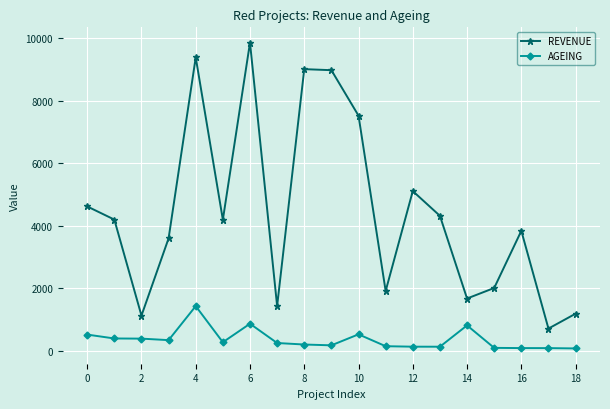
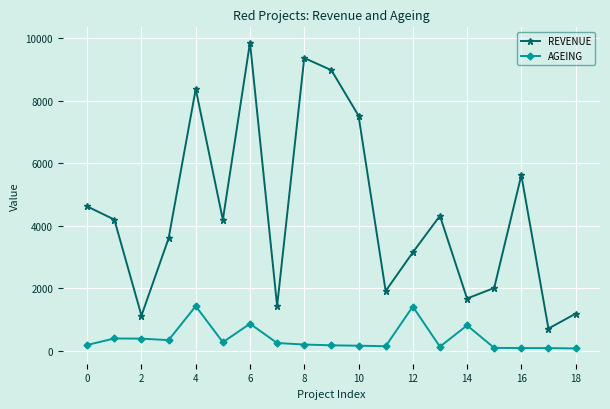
  {
    "REVENUE": {
      "0": 4600,
      "2": 1100,
-     "4": 9400,
+     "4": 8400,
      "6": 9900,
-     "8": 9000,
+     "8": 9400,
      "10": 7500,
-     "12": 5100,
+     "12": 3200,
      "14": 1700,
-     "16": 3800,
+     "16": 5600,
      "18": 1200
    },
    "AGEING": {
-     "0": 500,
+     "0": 200,
      "2": 400,
      "4": 1400,
      "6": 900,
      "8": 200,
-     "10": 500,
-     "12": 100,
+     "10": 200,
+     "12": 1400,
      "14": 800,
      "16": 100,
      "18": 100
    }
  }
